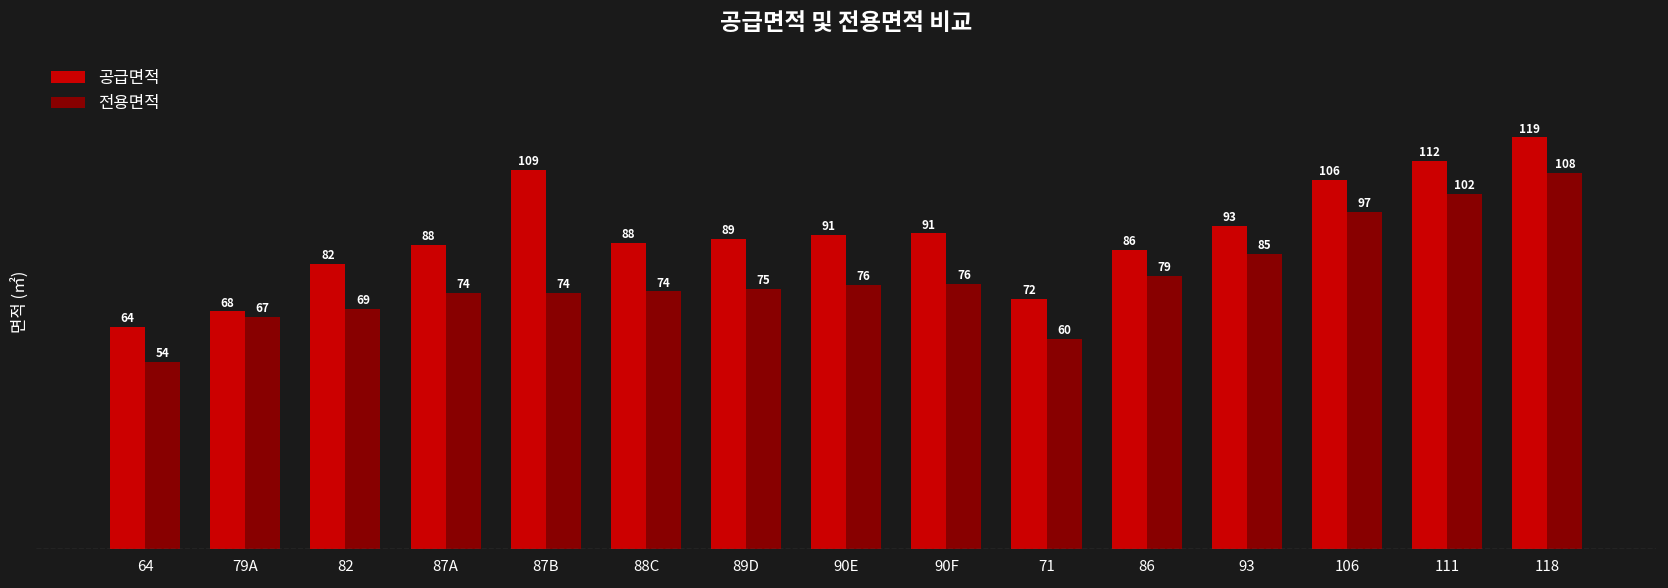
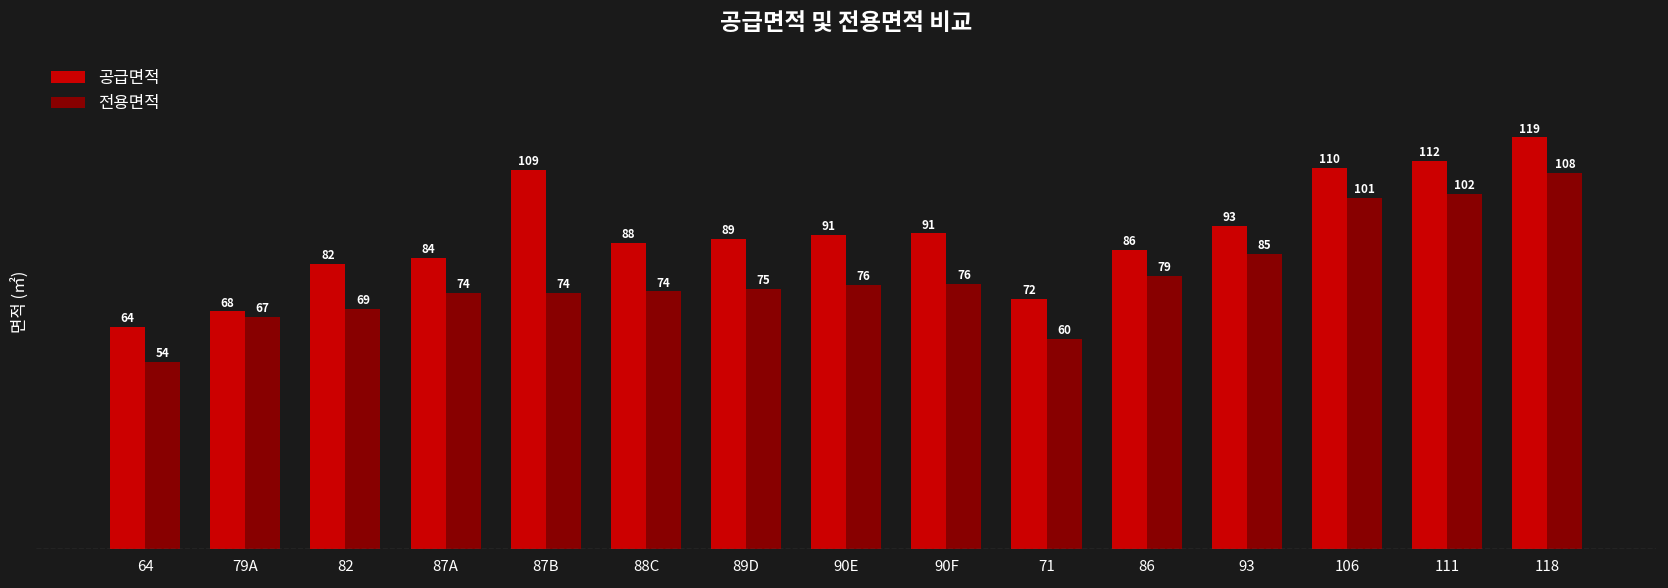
  {
    "공급면적": {
      "64": 64,
      "79A": 68,
      "82": 82,
-     "87A": 88,
+     "87A": 84,
      "87B": 109,
      "88C": 88,
      "89D": 89,
      "90E": 91,
      "90F": 91,
      "71": 72,
      "86": 86,
      "93": 93,
-     "106": 106,
+     "106": 110,
      "111": 112,
      "118": 119
    },
    "전용면적": {
      "64": 54,
      "79A": 67,
      "82": 69,
      "87A": 74,
      "87B": 74,
      "88C": 74,
      "89D": 75,
      "90E": 76,
      "90F": 76,
      "71": 60,
      "86": 79,
      "93": 85,
-     "106": 97,
+     "106": 101,
      "111": 102,
      "118": 108
    }
  }
